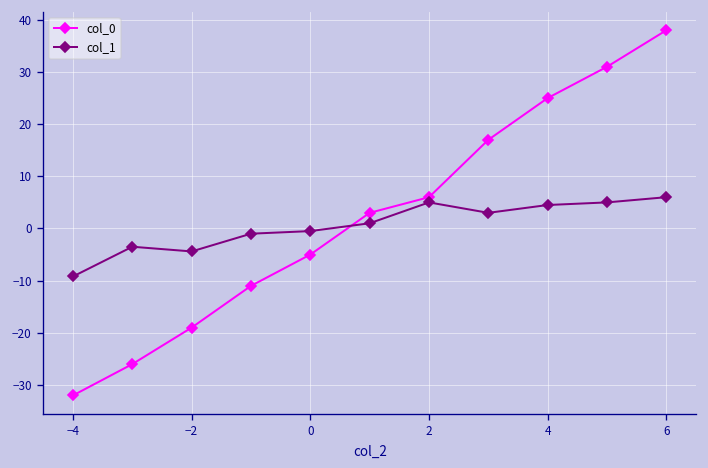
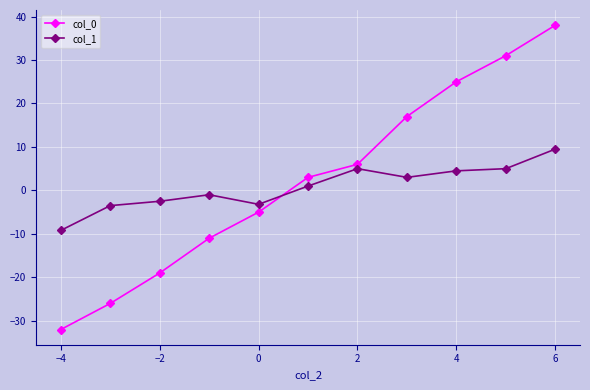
  {
    "col_0": {
      "−4": -32,
      "−2": -19,
      "0": -5,
      "2": 6,
      "4": 25,
      "6": 38
    },
    "col_1": {
      "−4": -9,
-     "−2": -4,
-     "0": -1,
+     "−2": -3,
+     "0": -3,
      "2": 5,
      "4": 5,
-     "6": 6
+     "6": 10
    }
  }
